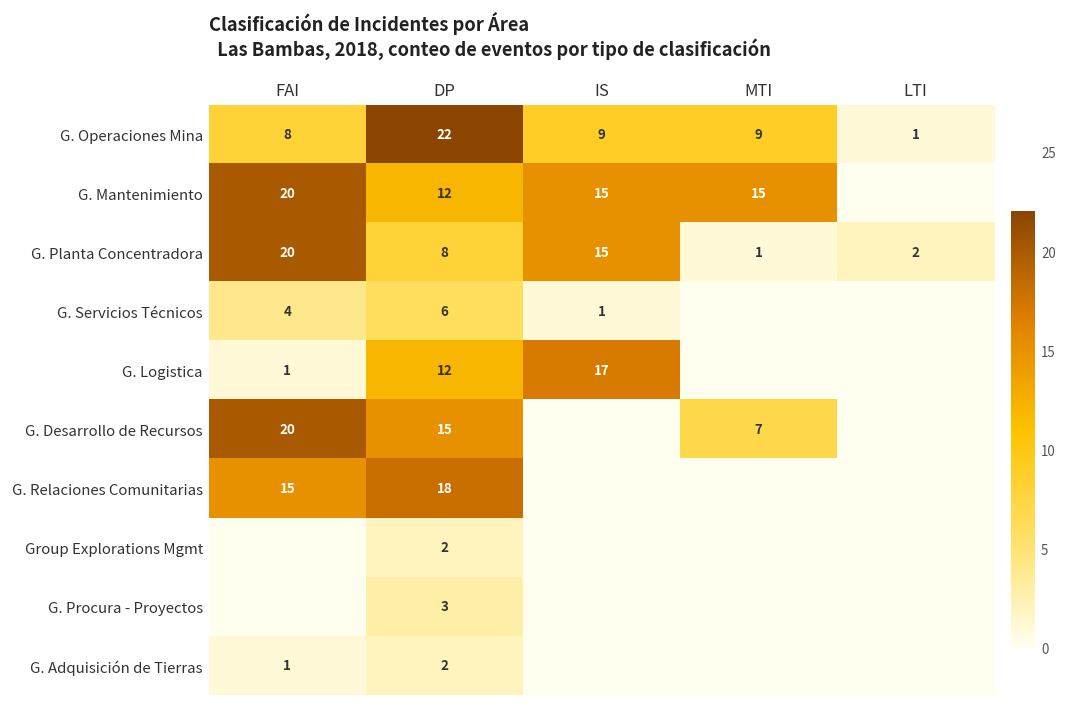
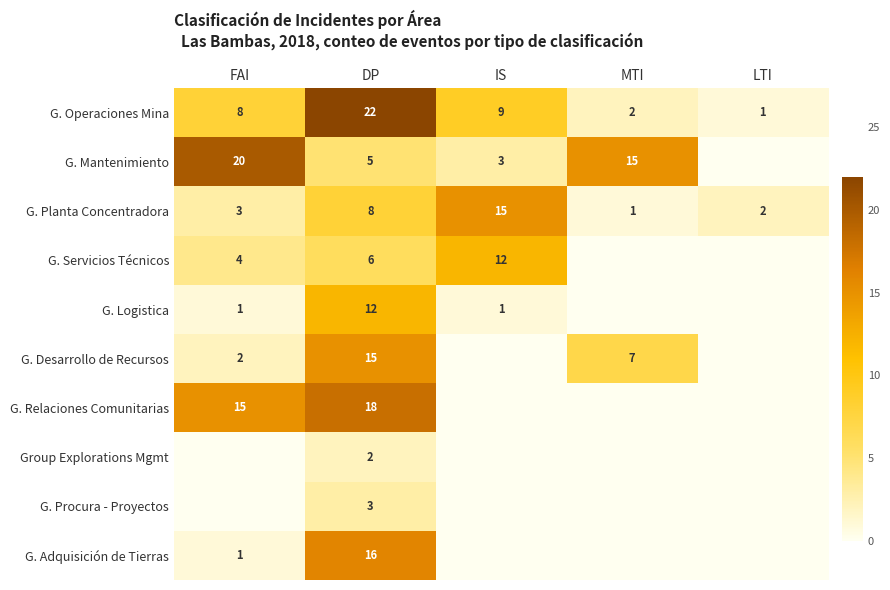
  {
    "G. Operaciones Mina": {
      "FAI": 8,
      "DP": 22,
      "IS": 9,
-     "MTI": 9,
+     "MTI": 2,
      "LTI": 1
    },
    "G. Mantenimiento": {
      "FAI": 20,
-     "DP": 12,
-     "IS": 15,
+     "DP": 5,
+     "IS": 3,
      "MTI": 15
    },
    "G. Planta Concentradora": {
-     "FAI": 20,
+     "FAI": 3,
      "DP": 8,
      "IS": 15,
      "MTI": 1,
      "LTI": 2
    },
    "G. Servicios Técnicos": {
      "FAI": 4,
      "DP": 6,
-     "IS": 1
+     "IS": 12
    },
    "G. Logistica": {
      "FAI": 1,
      "DP": 12,
-     "IS": 17
+     "IS": 1
    },
    "G. Desarrollo de Recursos": {
-     "FAI": 20,
+     "FAI": 2,
      "DP": 15,
      "MTI": 7
    },
    "G. Relaciones Comunitarias": {
      "FAI": 15,
      "DP": 18
    },
    "Group Explorations Mgmt": {
      "DP": 2
    },
    "G. Procura - Proyectos": {
      "DP": 3
    },
    "G. Adquisición de Tierras": {
      "FAI": 1,
-     "DP": 2
+     "DP": 16
    }
  }
